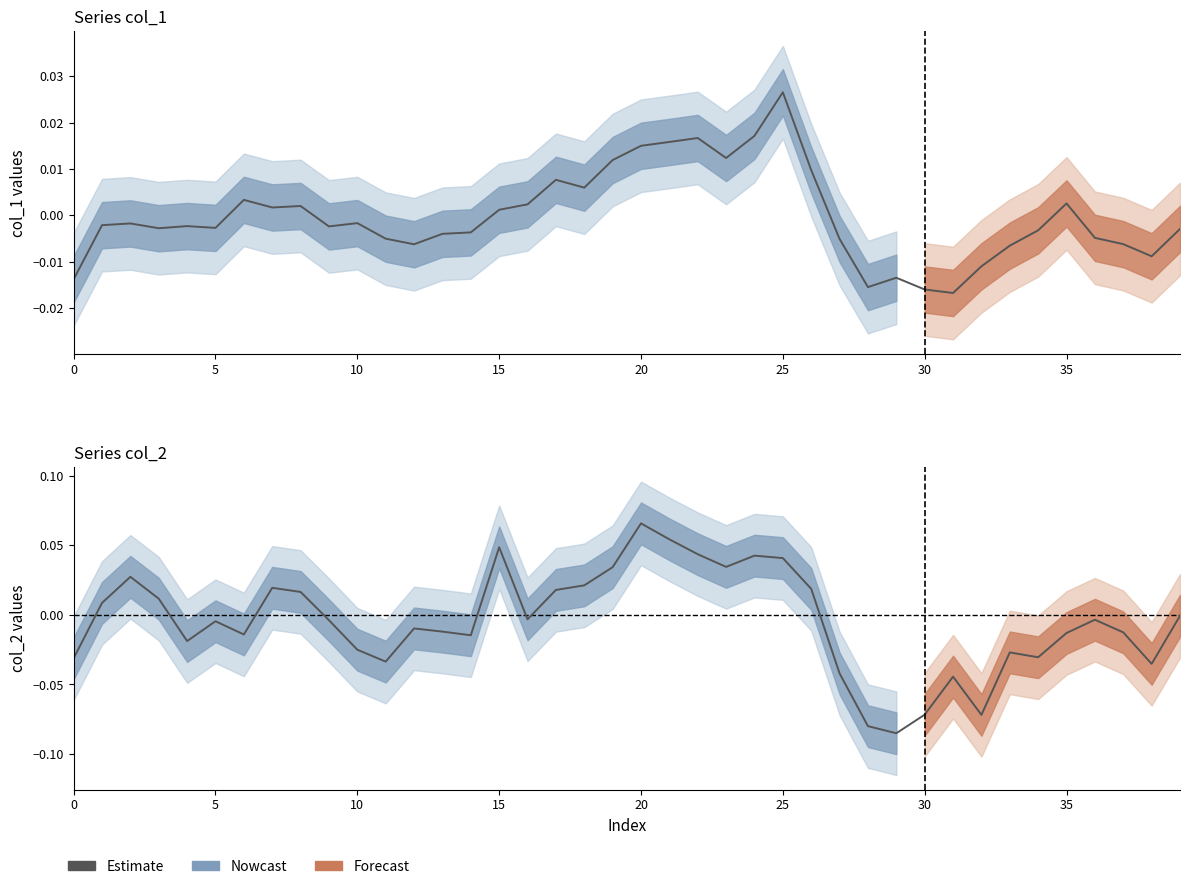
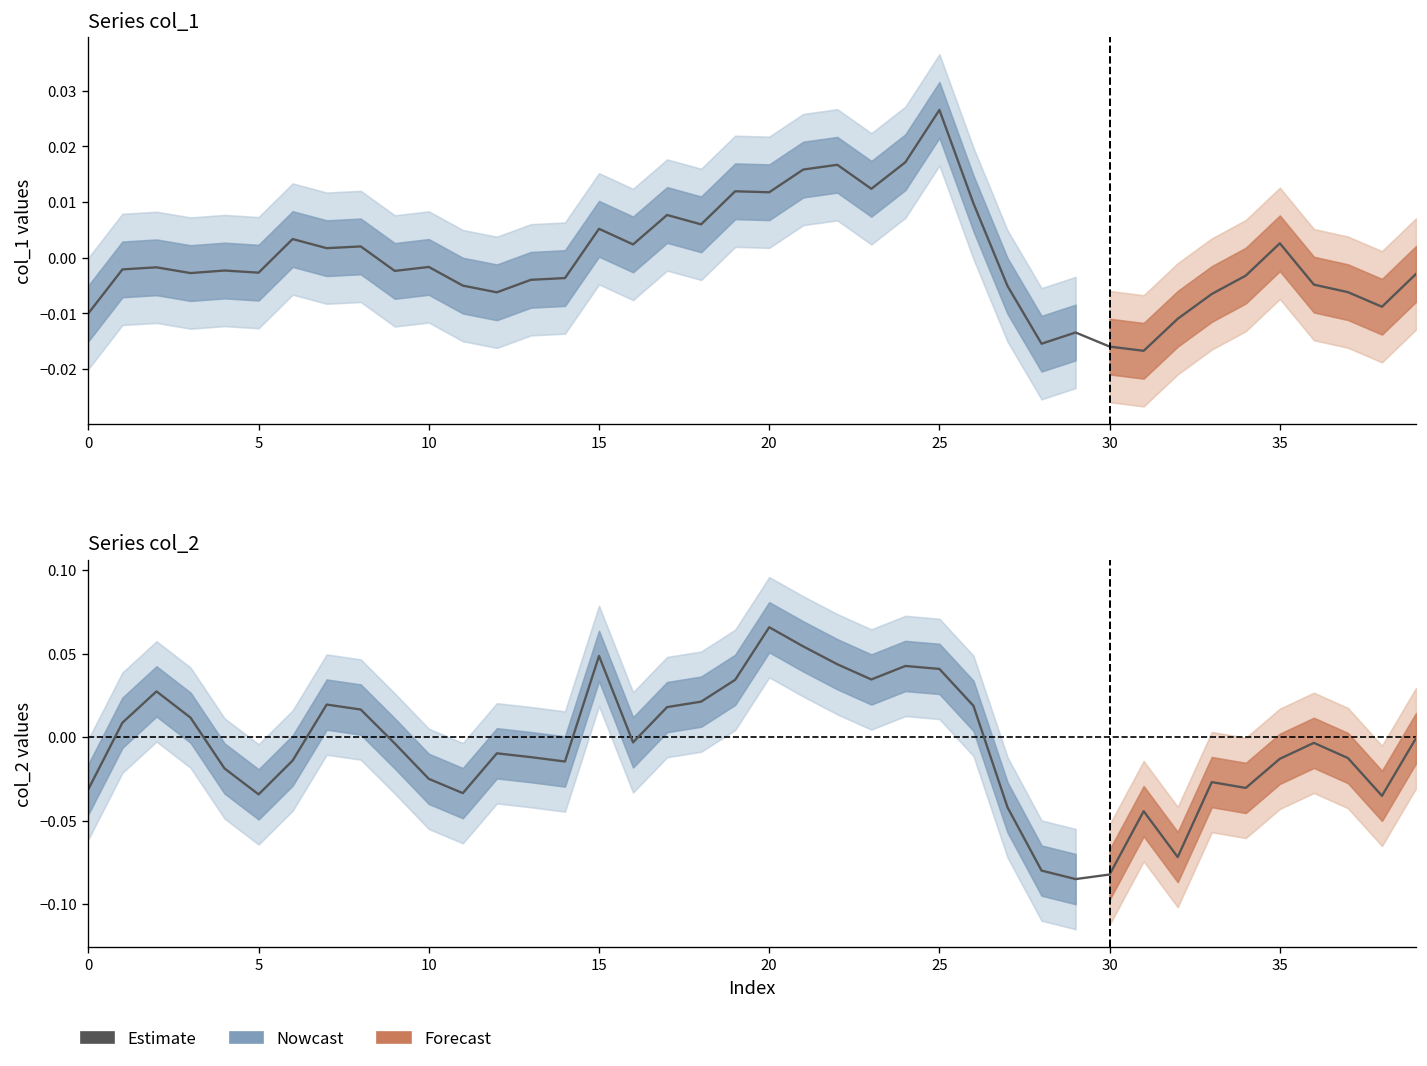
  {
    "Series col_1": {
      "Estimate": {
-       "0": -0.014,
+       "0": -0.010,
        "5": -0.003,
        "10": -0.002,
-       "15": 0.001,
-       "20": 0.015,
+       "15": 0.005,
+       "20": 0.012,
        "25": 0.027,
        "30": -0.016,
        "35": 0.003
      }
    },
    "Series col_2": {
      "Estimate": {
        "0": -0.031,
-       "5": -0.005,
+       "5": -0.034,
        "10": -0.025,
        "15": 0.049,
        "20": 0.066,
        "25": 0.041,
-       "30": -0.072,
+       "30": -0.082,
        "35": -0.013
      }
    }
  }
